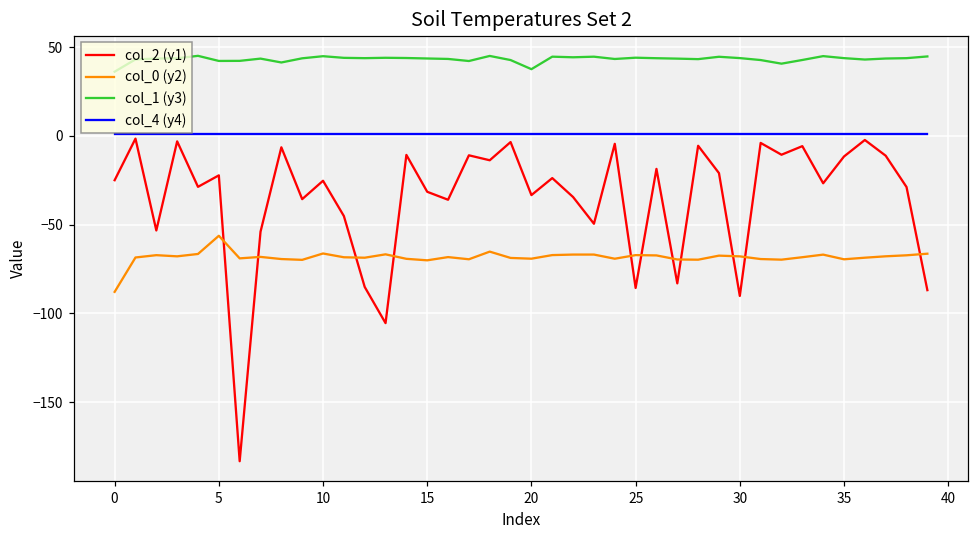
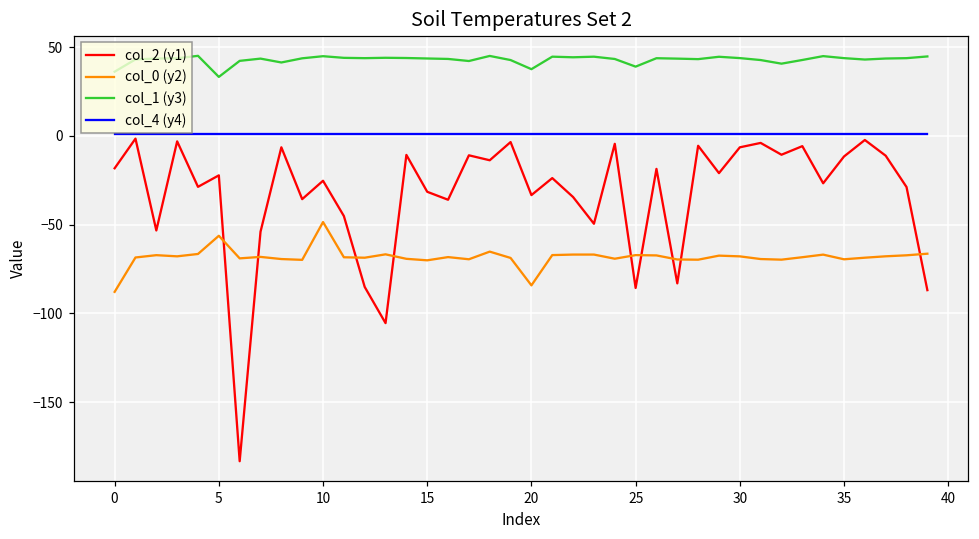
  {
    "col_2 (y1)": {
-     "0": -25,
+     "0": -18,
      "5": -22,
      "10": -25,
      "15": -32,
      "20": -33,
      "25": -86,
-     "30": -90,
+     "30": -6,
      "35": -12
    },
    "col_0 (y2)": {
      "0": -88,
      "5": -56,
-     "10": -66,
+     "10": -49,
      "15": -70,
-     "20": -69,
+     "20": -84,
      "25": -67,
      "30": -68,
      "35": -70
    },
    "col_1 (y3)": {
-     "5": 42,
+     "5": 33,
      "10": 45,
      "15": 44,
      "20": 38,
-     "25": 44,
+     "25": 39,
      "30": 44,
      "35": 44
    },
    "col_4 (y4)": {
      "0": 1,
      "5": 1,
      "10": 1,
      "15": 1,
      "20": 1,
      "25": 1,
      "30": 1,
      "35": 1
    }
  }
